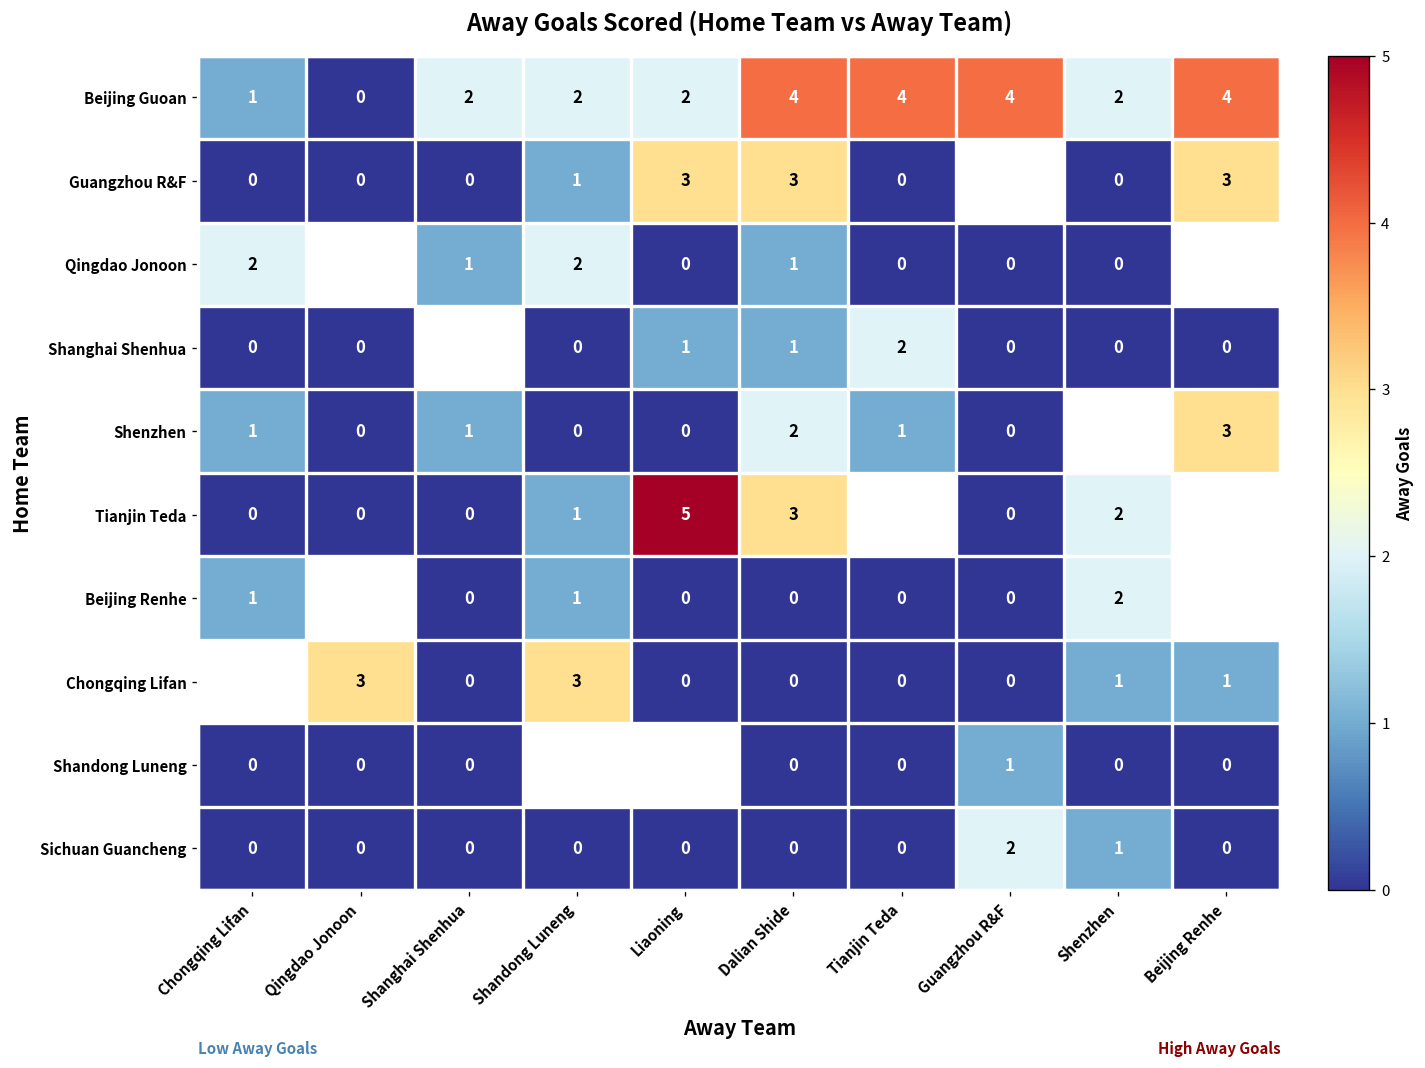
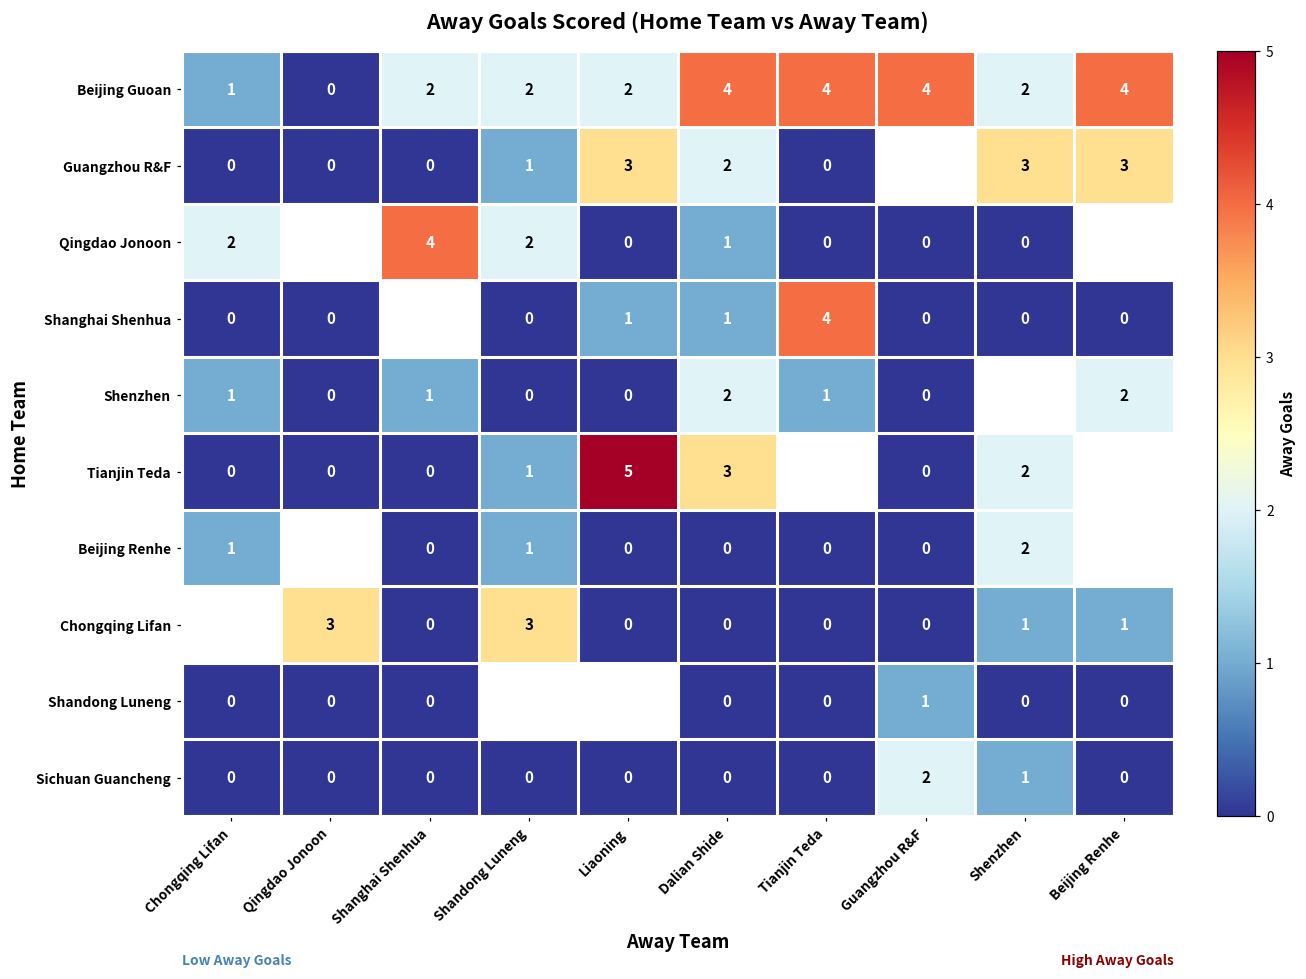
  {
    "Beijing Guoan": {
      "Chongqing Lifan": 1,
      "Qingdao Jonoon": 0,
      "Shanghai Shenhua": 2,
      "Shandong Luneng": 2,
      "Liaoning": 2,
      "Dalian Shide": 4,
      "Tianjin Teda": 4,
      "Guangzhou R&F": 4,
      "Shenzhen": 2,
      "Beijing Renhe": 4
    },
    "Guangzhou R&F": {
      "Chongqing Lifan": 0,
      "Qingdao Jonoon": 0,
      "Shanghai Shenhua": 0,
      "Shandong Luneng": 1,
      "Liaoning": 3,
-     "Dalian Shide": 3,
+     "Dalian Shide": 2,
      "Tianjin Teda": 0,
-     "Shenzhen": 0,
+     "Shenzhen": 3,
      "Beijing Renhe": 3
    },
    "Qingdao Jonoon": {
      "Chongqing Lifan": 2,
-     "Shanghai Shenhua": 1,
+     "Shanghai Shenhua": 4,
      "Shandong Luneng": 2,
      "Liaoning": 0,
      "Dalian Shide": 1,
      "Tianjin Teda": 0,
      "Guangzhou R&F": 0,
      "Shenzhen": 0
    },
    "Shanghai Shenhua": {
      "Chongqing Lifan": 0,
      "Qingdao Jonoon": 0,
      "Shandong Luneng": 0,
      "Liaoning": 1,
      "Dalian Shide": 1,
-     "Tianjin Teda": 2,
+     "Tianjin Teda": 4,
      "Guangzhou R&F": 0,
      "Shenzhen": 0,
      "Beijing Renhe": 0
    },
    "Shenzhen": {
      "Chongqing Lifan": 1,
      "Qingdao Jonoon": 0,
      "Shanghai Shenhua": 1,
      "Shandong Luneng": 0,
      "Liaoning": 0,
      "Dalian Shide": 2,
      "Tianjin Teda": 1,
      "Guangzhou R&F": 0,
-     "Beijing Renhe": 3
+     "Beijing Renhe": 2
    },
    "Tianjin Teda": {
      "Chongqing Lifan": 0,
      "Qingdao Jonoon": 0,
      "Shanghai Shenhua": 0,
      "Shandong Luneng": 1,
      "Liaoning": 5,
      "Dalian Shide": 3,
      "Guangzhou R&F": 0,
      "Shenzhen": 2
    },
    "Beijing Renhe": {
      "Chongqing Lifan": 1,
      "Shanghai Shenhua": 0,
      "Shandong Luneng": 1,
      "Liaoning": 0,
      "Dalian Shide": 0,
      "Tianjin Teda": 0,
      "Guangzhou R&F": 0,
      "Shenzhen": 2
    },
    "Chongqing Lifan": {
      "Qingdao Jonoon": 3,
      "Shanghai Shenhua": 0,
      "Shandong Luneng": 3,
      "Liaoning": 0,
      "Dalian Shide": 0,
      "Tianjin Teda": 0,
      "Guangzhou R&F": 0,
      "Shenzhen": 1,
      "Beijing Renhe": 1
    },
    "Shandong Luneng": {
      "Chongqing Lifan": 0,
      "Qingdao Jonoon": 0,
      "Shanghai Shenhua": 0,
      "Dalian Shide": 0,
      "Tianjin Teda": 0,
      "Guangzhou R&F": 1,
      "Shenzhen": 0,
      "Beijing Renhe": 0
    },
    "Sichuan Guancheng": {
      "Chongqing Lifan": 0,
      "Qingdao Jonoon": 0,
      "Shanghai Shenhua": 0,
      "Shandong Luneng": 0,
      "Liaoning": 0,
      "Dalian Shide": 0,
      "Tianjin Teda": 0,
      "Guangzhou R&F": 2,
      "Shenzhen": 1,
      "Beijing Renhe": 0
    }
  }
